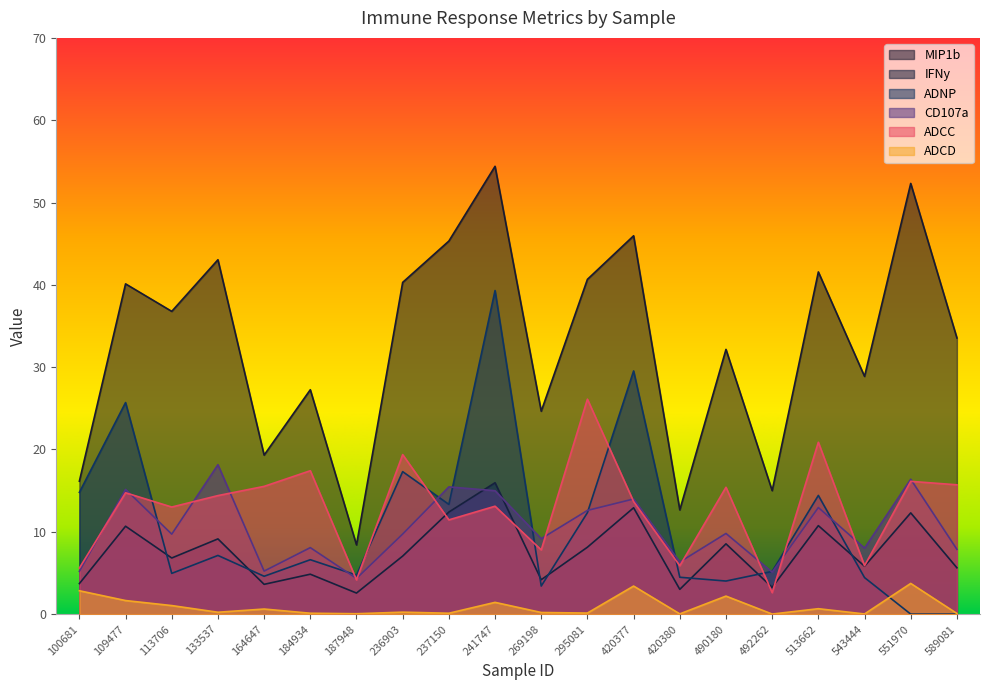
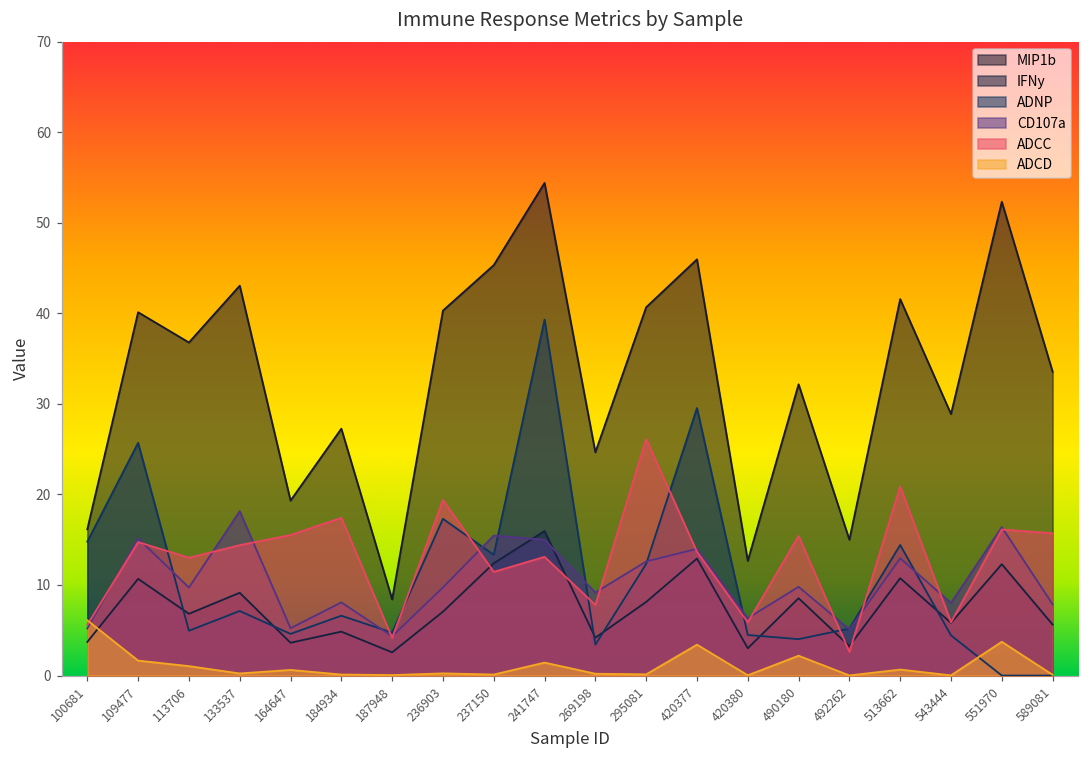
  {
    "CD107a": {
      "100681": 5,
      "109477": 15,
      "113706": 10,
      "133537": 18,
      "164647": 5,
      "184934": 8,
      "236903": 10,
      "237150": 15,
      "241747": 15,
      "269198": 9,
      "420377": 14,
      "420380": 6,
      "490180": 10,
      "513662": 13,
      "543444": 8,
      "589081": 8
    },
    "ADCC": {
      "100681": 6,
      "109477": 15,
      "113706": 13,
      "133537": 14,
      "164647": 16,
      "184934": 17,
      "236903": 19,
      "237150": 11,
      "241747": 13,
      "269198": 8,
      "295081": 26,
      "420377": 14,
      "420380": 6,
      "490180": 15,
      "492262": 3,
      "513662": 21,
      "589081": 16
    },
    "ADCD": {
-     "100681": 3,
+     "100681": 6,
      "109477": 2,
      "113706": 1,
      "133537": 0,
      "164647": 1,
      "184934": 0,
      "187948": 0,
      "236903": 0,
      "237150": 0,
      "241747": 1,
      "269198": 0,
      "295081": 0,
      "420377": 3,
      "420380": 0,
      "490180": 2,
      "492262": 0,
      "513662": 1,
      "543444": 0,
      "551970": 4
    }
  }
